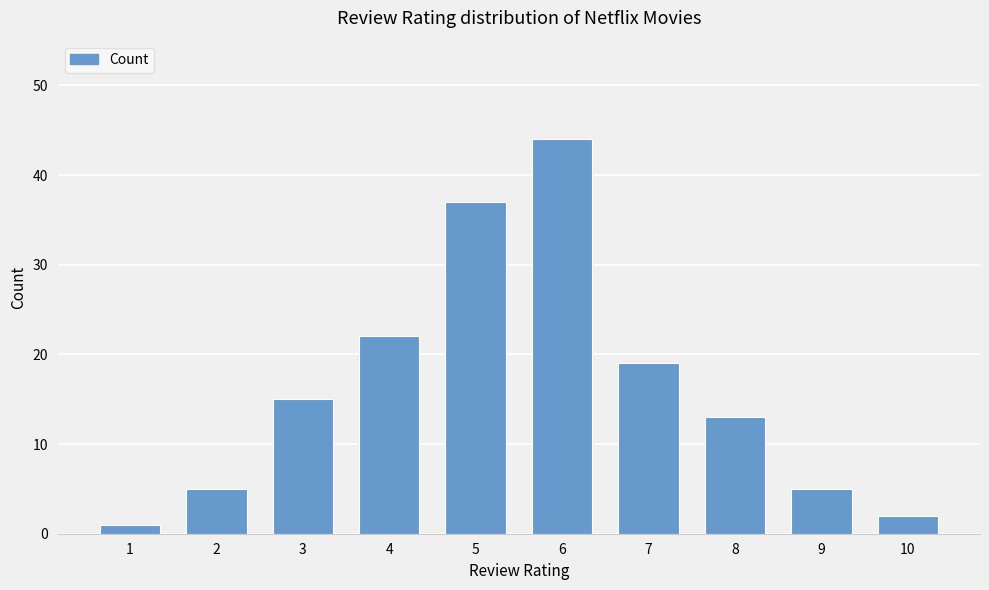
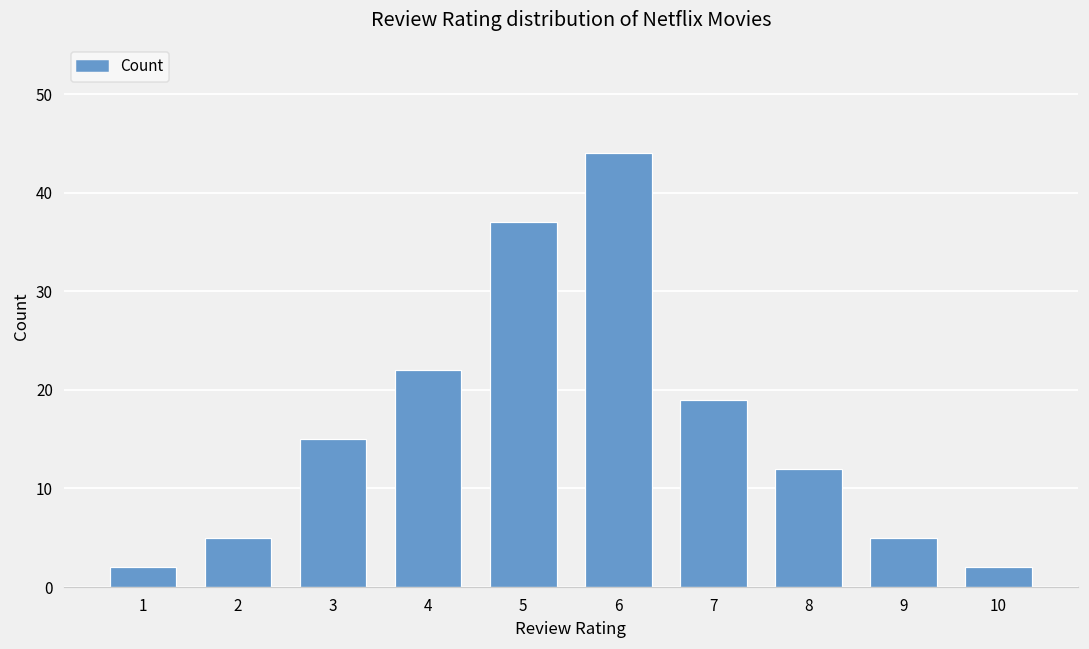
  {
-   "1": 1,
+   "1": 2,
    "2": 5,
    "3": 15,
    "4": 22,
    "5": 37,
    "6": 44,
    "7": 19,
-   "8": 13,
+   "8": 12,
    "9": 5,
    "10": 2
  }
